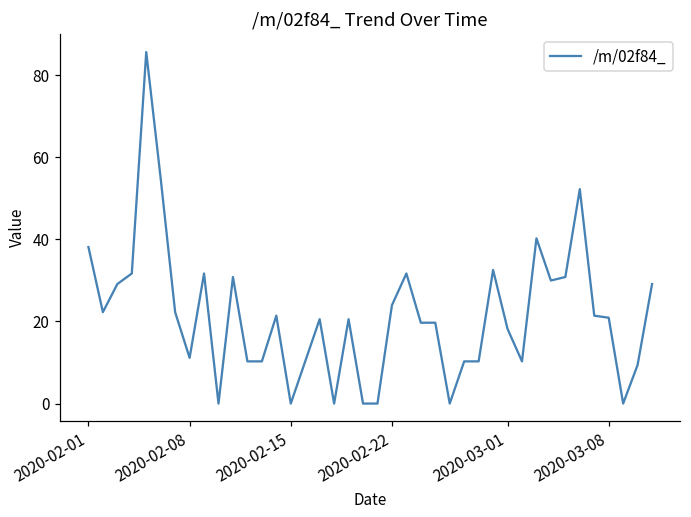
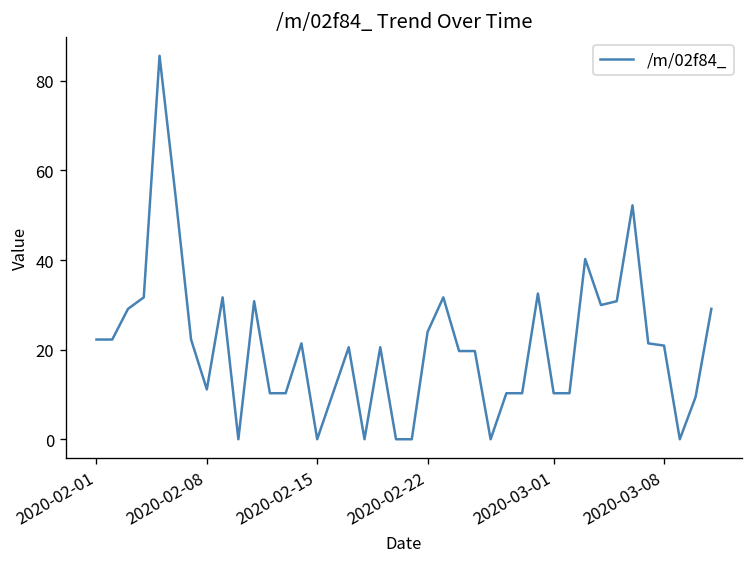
  {
-   "2020-02-01": 38,
+   "2020-02-01": 22,
    "2020-02-08": 11,
    "2020-02-15": 0,
    "2020-02-22": 24,
-   "2020-03-01": 18,
+   "2020-03-01": 10,
    "2020-03-08": 21
  }
